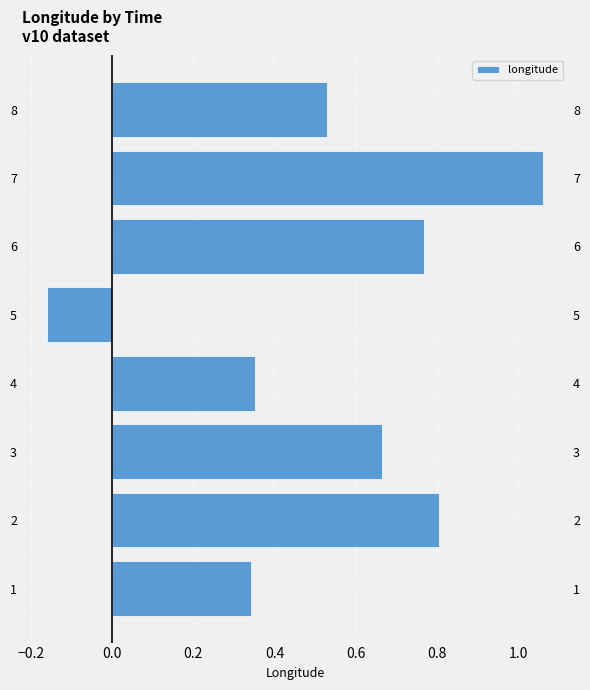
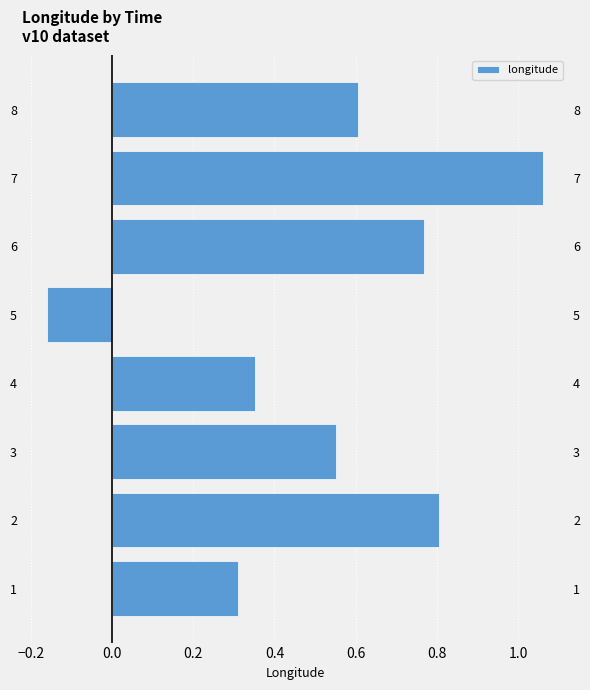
  {
-   "8": 0.53,
+   "8": 0.61,
    "7": 1.06,
    "6": 0.77,
    "5": -0.16,
    "4": 0.35,
-   "3": 0.67,
+   "3": 0.55,
    "2": 0.80,
-   "1": 0.34
+   "1": 0.31
  }
